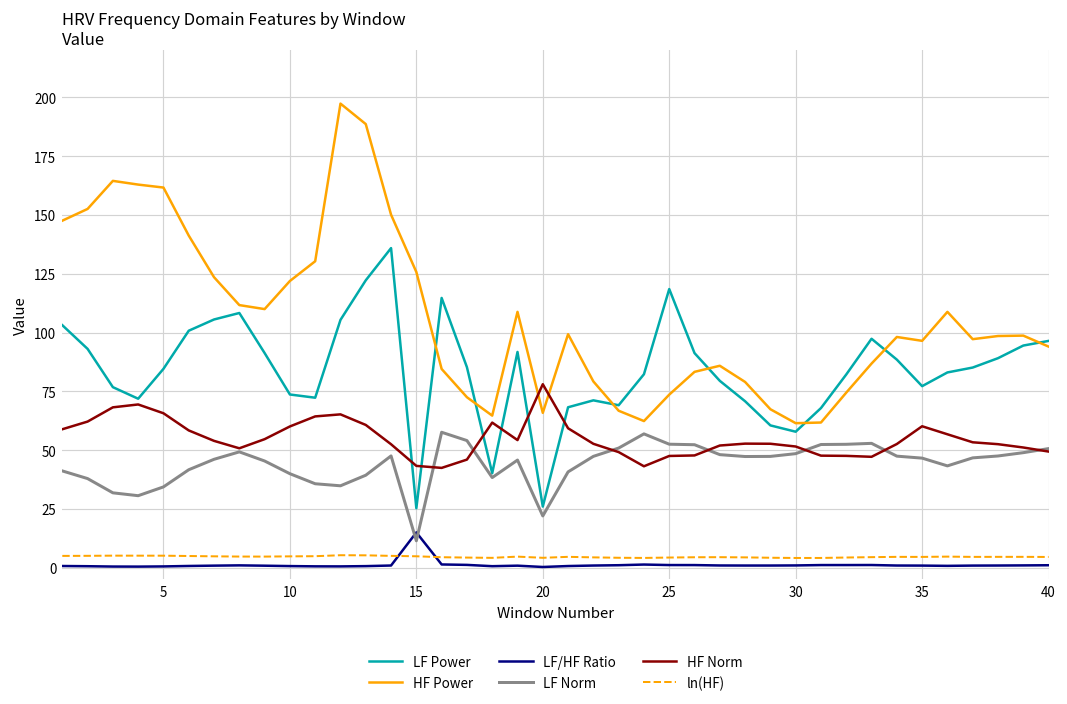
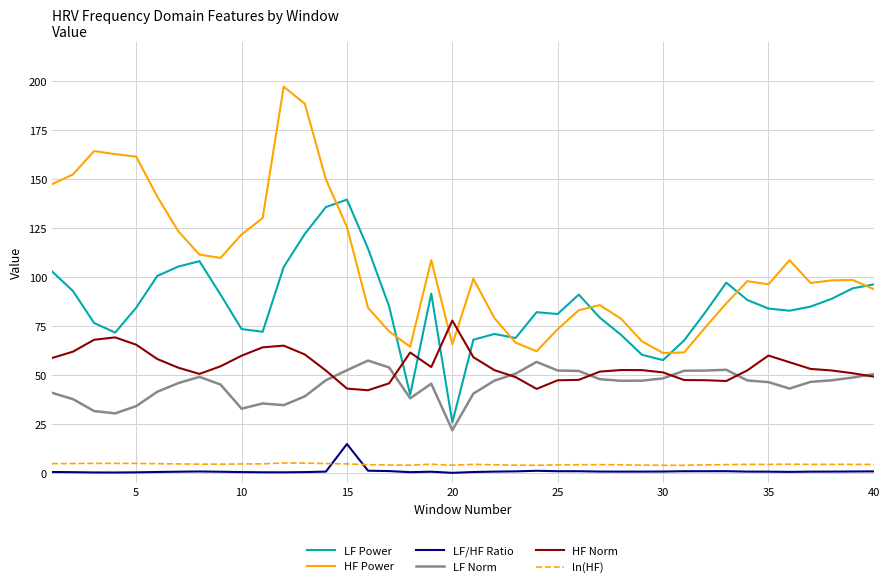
  {
    "LF Power": {
      "5": 85,
      "10": 74,
-     "15": 25,
+     "15": 140,
      "20": 26,
-     "25": 118,
+     "25": 81,
      "30": 58,
-     "35": 77,
+     "35": 84,
      "40": 96
    },
    "LF/HF Ratio": {
      "5": 1,
      "10": 1,
      "15": 15,
      "20": 0,
      "25": 1,
      "30": 1,
      "35": 1,
      "40": 1
    },
    "LF Norm": {
      "5": 34,
-     "10": 40,
-     "15": 11,
+     "10": 33,
+     "15": 53,
      "20": 22,
      "25": 53,
      "30": 48,
      "35": 47
    },
    "HF Norm": {
      "5": 66,
      "10": 60,
      "15": 43,
      "20": 78,
      "25": 48,
      "30": 52,
      "35": 60
    }
  }
